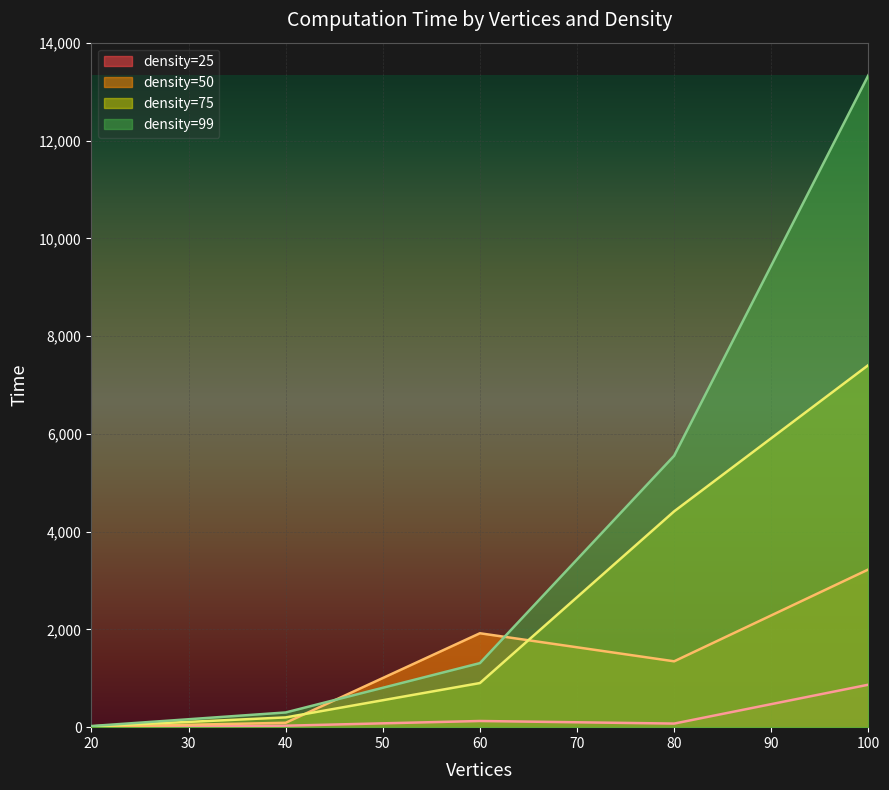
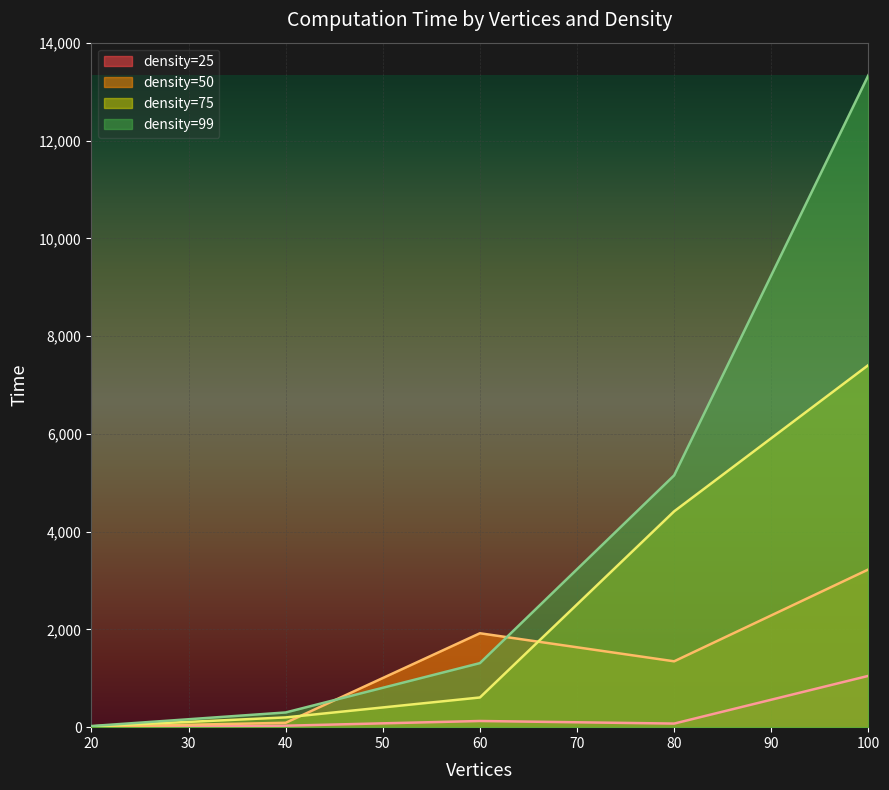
  {
    "density=25": {
      "40": "0",
      "60": "100",
      "80": "100",
-     "100": "900"
+     "100": "1,000"
    },
    "density=50": {
      "40": "100",
      "60": "1,900",
      "80": "1,300",
      "100": "3,200"
    },
    "density=75": {
      "40": "200",
-     "60": "900",
+     "60": "600",
      "80": "4,400",
      "100": "7,400"
    },
    "density=99": {
      "40": "300",
      "60": "1,300",
-     "80": "5,600",
+     "80": "5,200",
      "100": "13,300"
    }
  }
